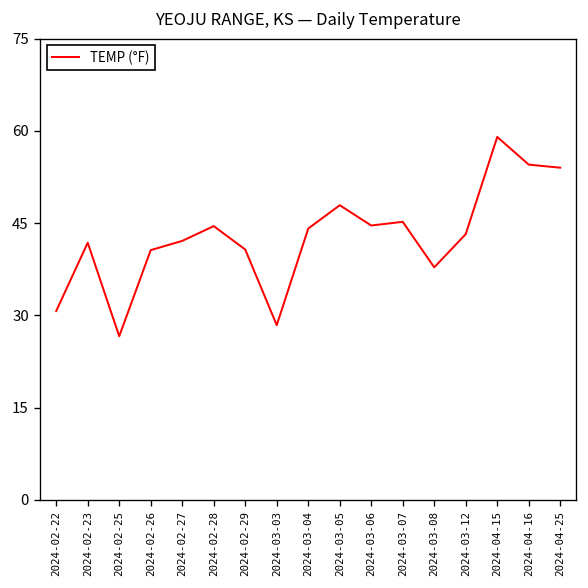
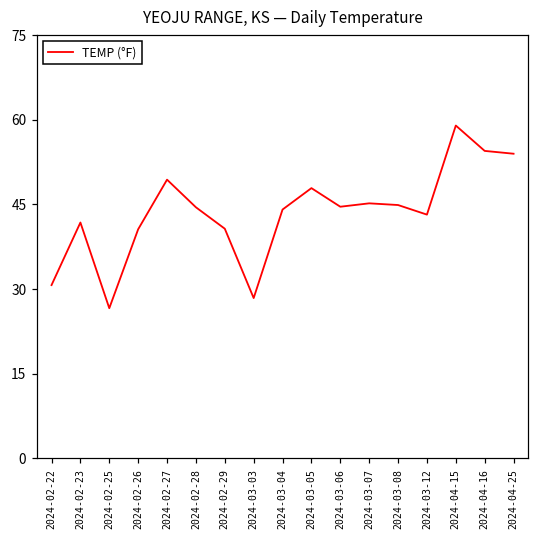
  {
    "2024-02-22": 31,
    "2024-02-23": 42,
    "2024-02-25": 27,
    "2024-02-26": 41,
-   "2024-02-27": 42,
+   "2024-02-27": 49,
    "2024-02-28": 45,
    "2024-02-29": 41,
    "2024-03-03": 28,
    "2024-03-04": 44,
    "2024-03-05": 48,
    "2024-03-06": 45,
    "2024-03-07": 45,
-   "2024-03-08": 38,
+   "2024-03-08": 45,
    "2024-03-12": 43,
    "2024-04-15": 59,
    "2024-04-16": 55,
    "2024-04-25": 54
  }
